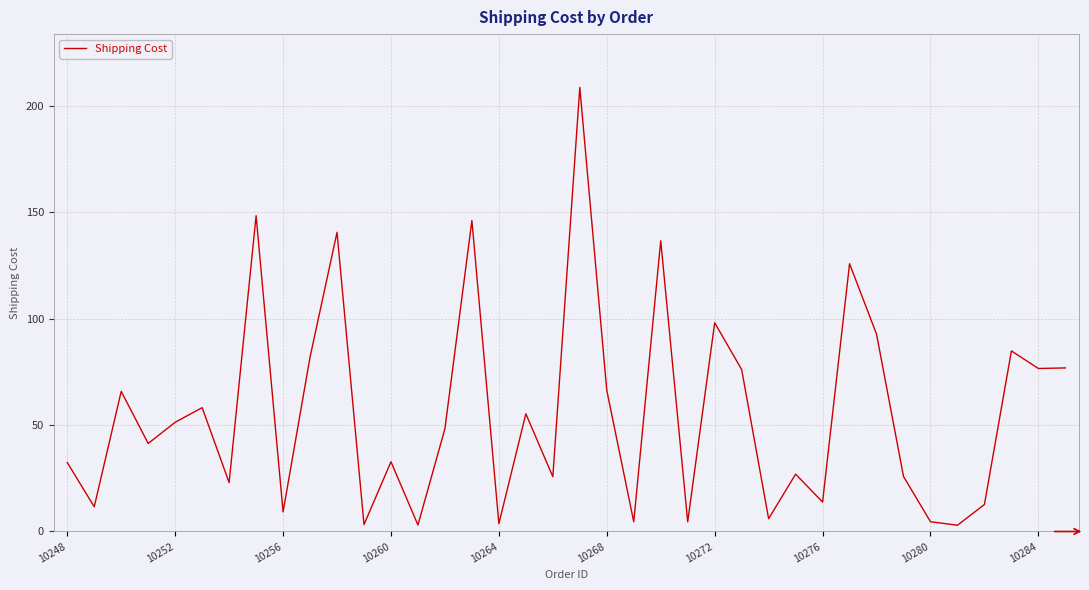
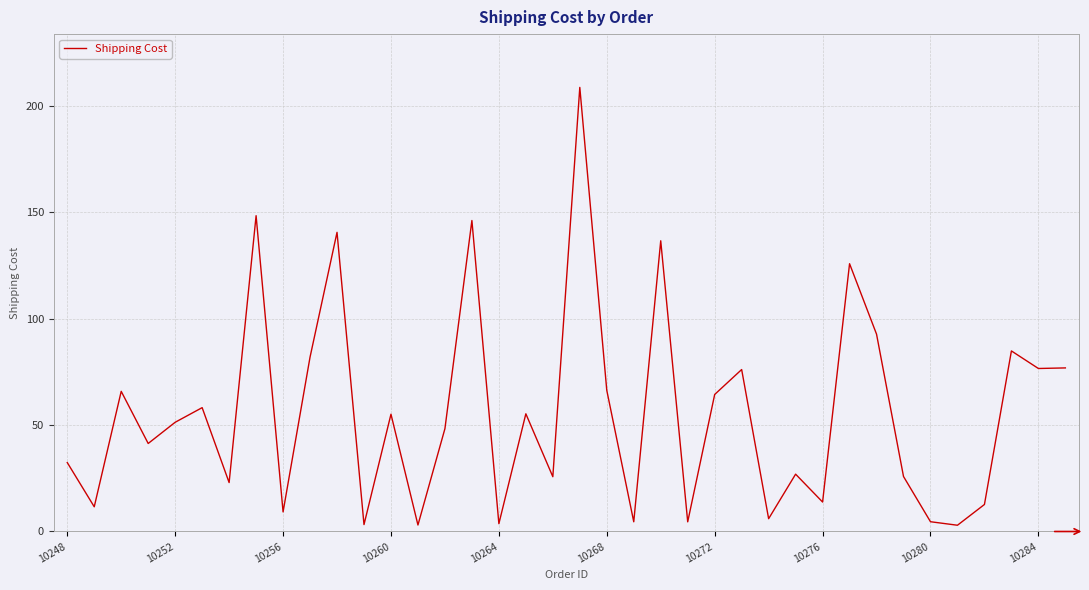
  {
    "10248": 32,
    "10252": 51,
    "10256": 9,
-   "10260": 33,
+   "10260": 55,
    "10264": 4,
    "10268": 66,
-   "10272": 98,
+   "10272": 64,
    "10276": 14,
    "10280": 5,
    "10284": 77
  }
